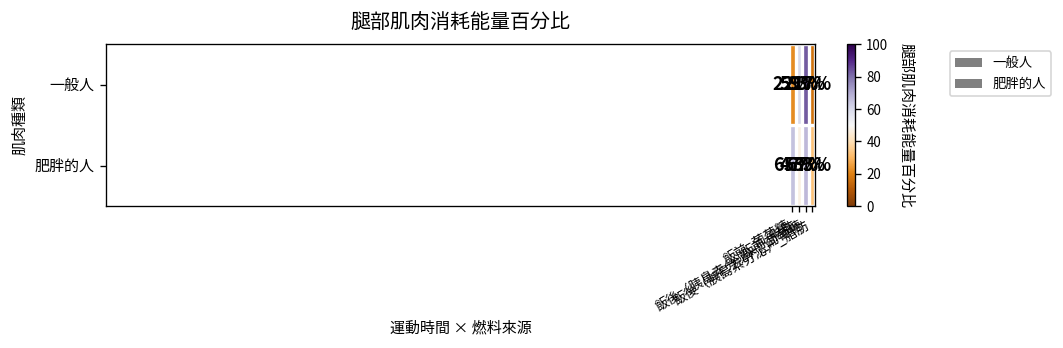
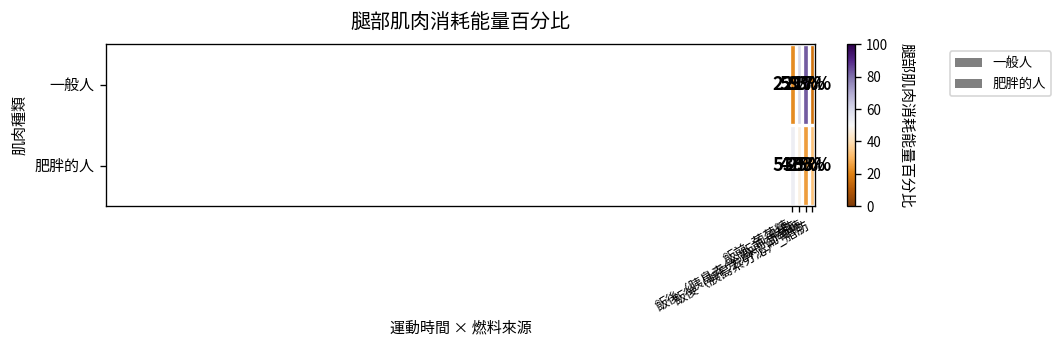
  {
    "肥胖的人": {
-     "飯前_葡萄糖": "65%",
-     "飯後（胰島素分泌）_葡萄糖": "67%"
+     "飯前_葡萄糖": "53%",
+     "飯後（胰島素分泌）_葡萄糖": "25%"
    }
  }
